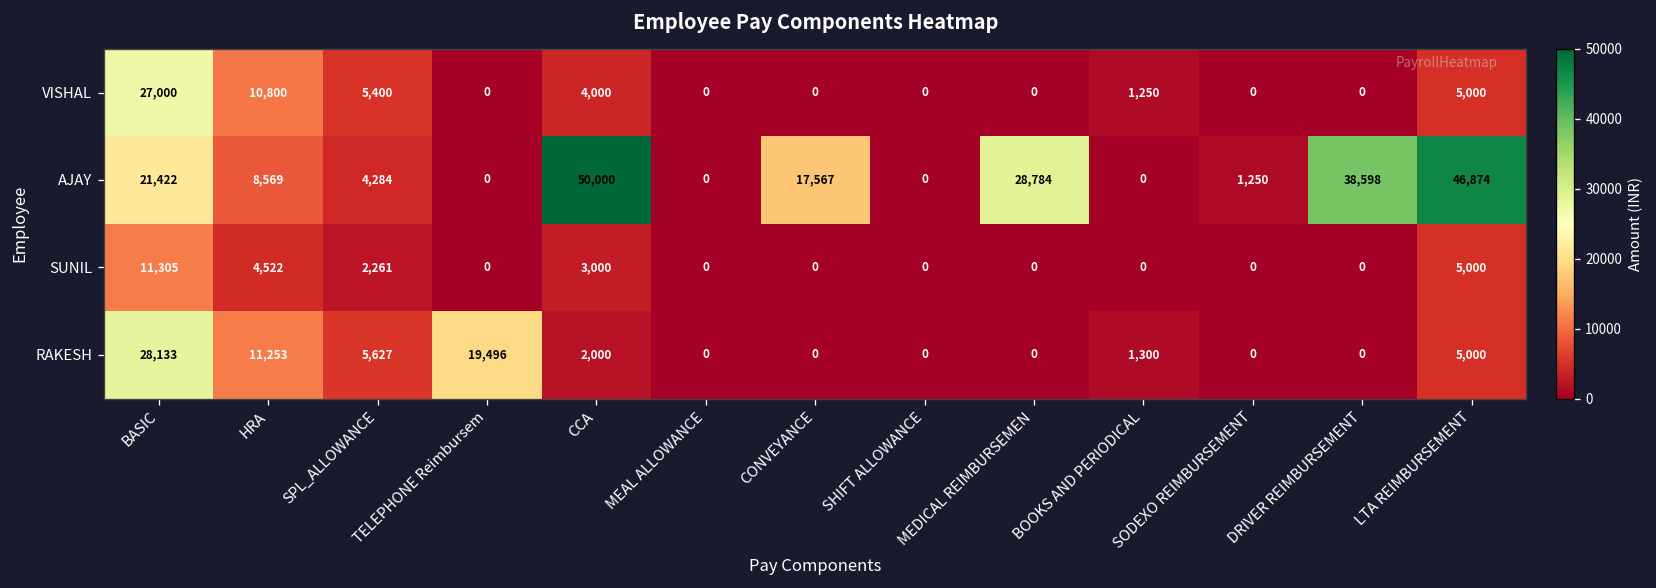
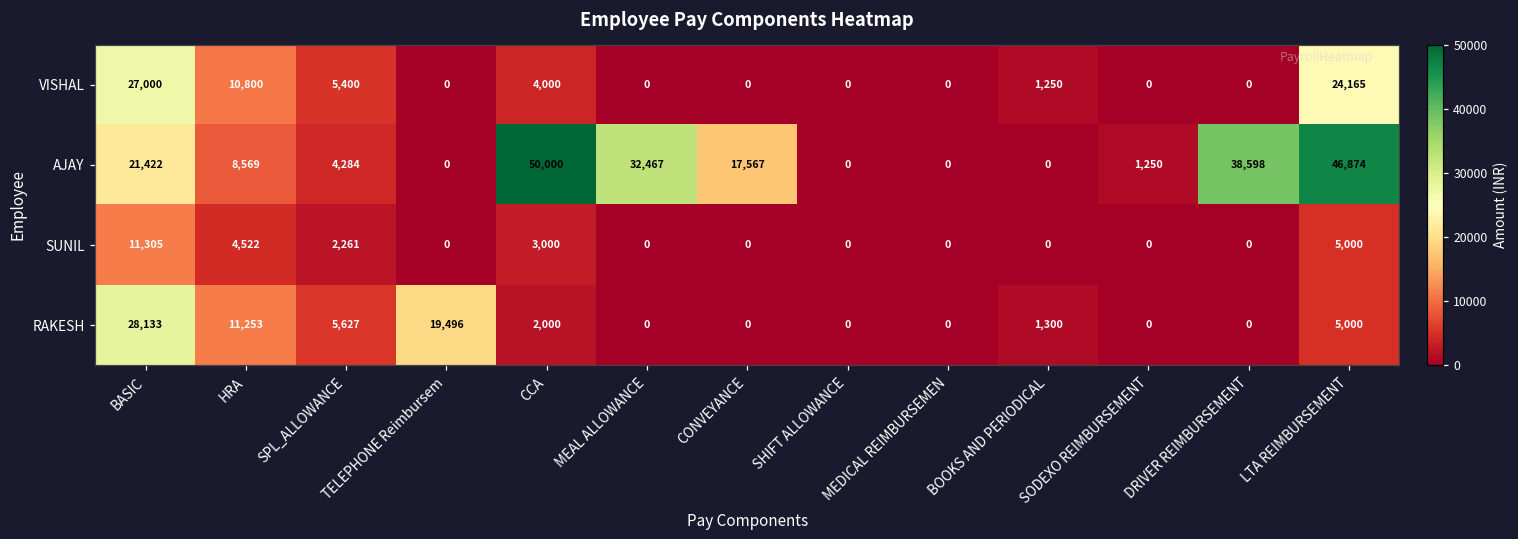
  {
    "VISHAL": {
      "BASIC": "27,000",
      "HRA": "10,800",
      "SPL_ALLOWANCE": "5,400",
      "TELEPHONE Reimbursem": "0",
      "CCA": "4,000",
      "MEAL ALLOWANCE": "0",
      "CONVEYANCE": "0",
      "SHIFT ALLOWANCE": "0",
      "MEDICAL REIMBURSEMEN": "0",
      "BOOKS AND PERIODICAL": "1,250",
      "SODEXO REIMBURSEMENT": "0",
      "DRIVER REIMBURSEMENT": "0",
-     "LTA REIMBURSEMENT": "5,000"
+     "LTA REIMBURSEMENT": "24,165"
    },
    "AJAY": {
      "BASIC": "21,422",
      "HRA": "8,569",
      "SPL_ALLOWANCE": "4,284",
      "TELEPHONE Reimbursem": "0",
      "CCA": "50,000",
-     "MEAL ALLOWANCE": "0",
+     "MEAL ALLOWANCE": "32,467",
      "CONVEYANCE": "17,567",
      "SHIFT ALLOWANCE": "0",
-     "MEDICAL REIMBURSEMEN": "28,784",
+     "MEDICAL REIMBURSEMEN": "0",
      "BOOKS AND PERIODICAL": "0",
      "SODEXO REIMBURSEMENT": "1,250",
      "DRIVER REIMBURSEMENT": "38,598",
      "LTA REIMBURSEMENT": "46,874"
    },
    "SUNIL": {
      "BASIC": "11,305",
      "HRA": "4,522",
      "SPL_ALLOWANCE": "2,261",
      "TELEPHONE Reimbursem": "0",
      "CCA": "3,000",
      "MEAL ALLOWANCE": "0",
      "CONVEYANCE": "0",
      "SHIFT ALLOWANCE": "0",
      "MEDICAL REIMBURSEMEN": "0",
      "BOOKS AND PERIODICAL": "0",
      "SODEXO REIMBURSEMENT": "0",
      "DRIVER REIMBURSEMENT": "0",
      "LTA REIMBURSEMENT": "5,000"
    },
    "RAKESH": {
      "BASIC": "28,133",
      "HRA": "11,253",
      "SPL_ALLOWANCE": "5,627",
      "TELEPHONE Reimbursem": "19,496",
      "CCA": "2,000",
      "MEAL ALLOWANCE": "0",
      "CONVEYANCE": "0",
      "SHIFT ALLOWANCE": "0",
      "MEDICAL REIMBURSEMEN": "0",
      "BOOKS AND PERIODICAL": "1,300",
      "SODEXO REIMBURSEMENT": "0",
      "DRIVER REIMBURSEMENT": "0",
      "LTA REIMBURSEMENT": "5,000"
    }
  }
